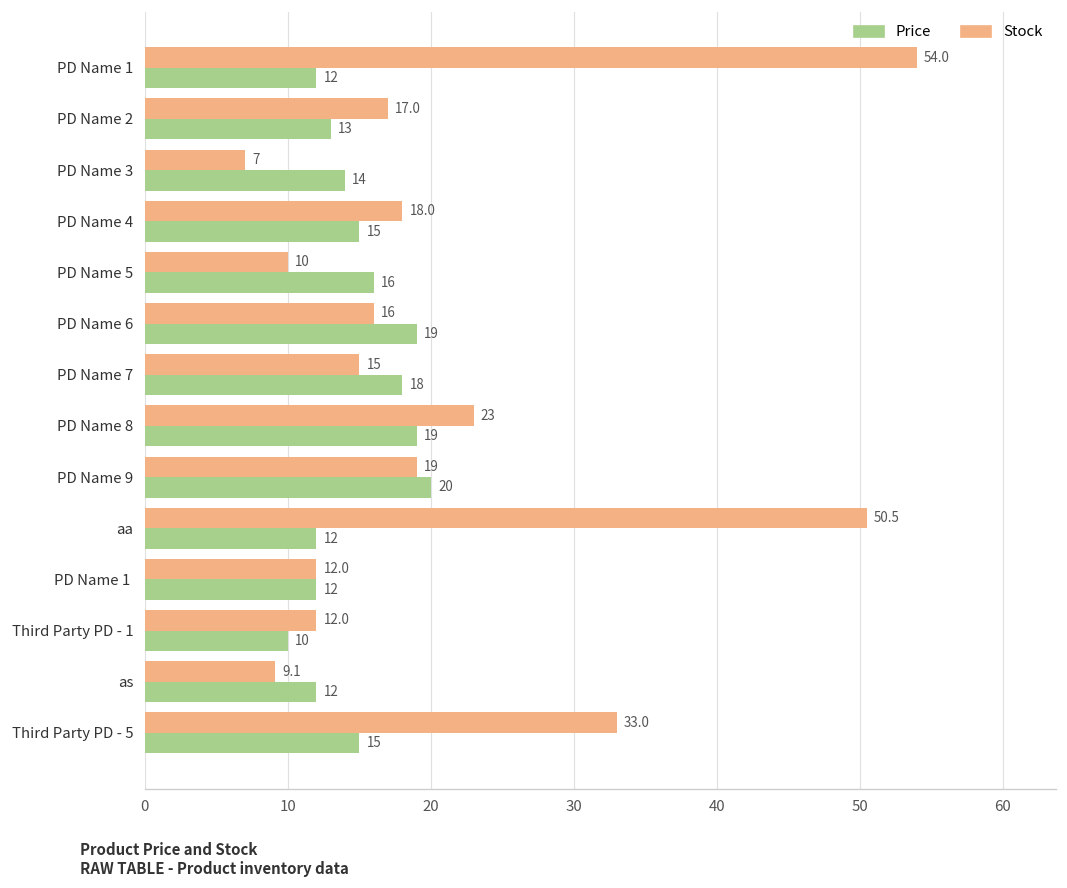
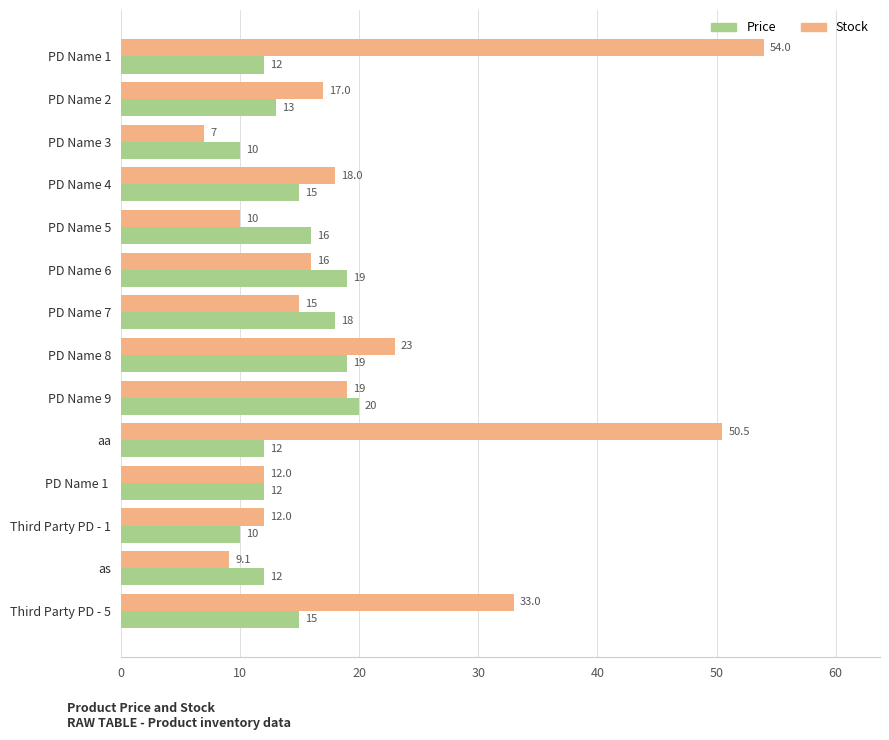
  {
    "Price": {
      "PD Name 2": 13,
-     "PD Name 3": 14,
+     "PD Name 3": 10,
      "PD Name 4": 15,
      "PD Name 5": 16,
      "PD Name 6": 19,
      "PD Name 7": 18,
      "PD Name 8": 19,
      "PD Name 9": 20,
      "aa": 12,
      "Third Party PD - 1": 10,
      "as": 12,
      "Third Party PD - 5": 15
    },
    "Stock": {
      "PD Name 2": 17.0,
      "PD Name 3": 7,
      "PD Name 4": 18.0,
      "PD Name 5": 10,
      "PD Name 6": 16,
      "PD Name 7": 15,
      "PD Name 8": 23,
      "PD Name 9": 19,
      "aa": 50.5,
      "Third Party PD - 1": 12.0,
      "as": 9.1,
      "Third Party PD - 5": 33.0
    }
  }
